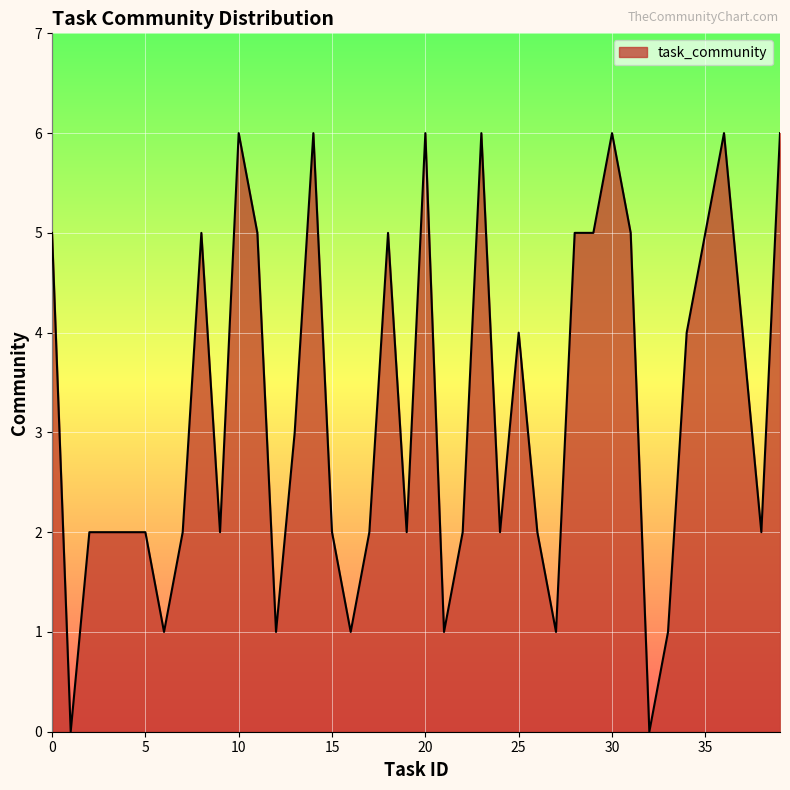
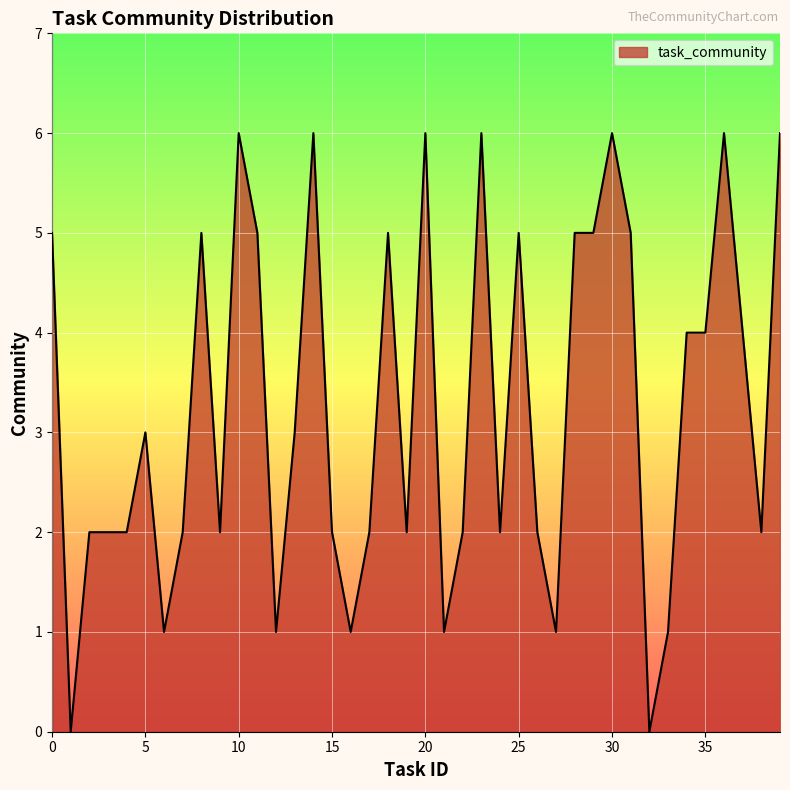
  {
    "0": 5,
-   "5": 2,
+   "5": 3,
    "10": 6,
    "15": 2,
    "20": 6,
-   "25": 4,
+   "25": 5,
    "30": 6,
-   "35": 5
+   "35": 4
  }
